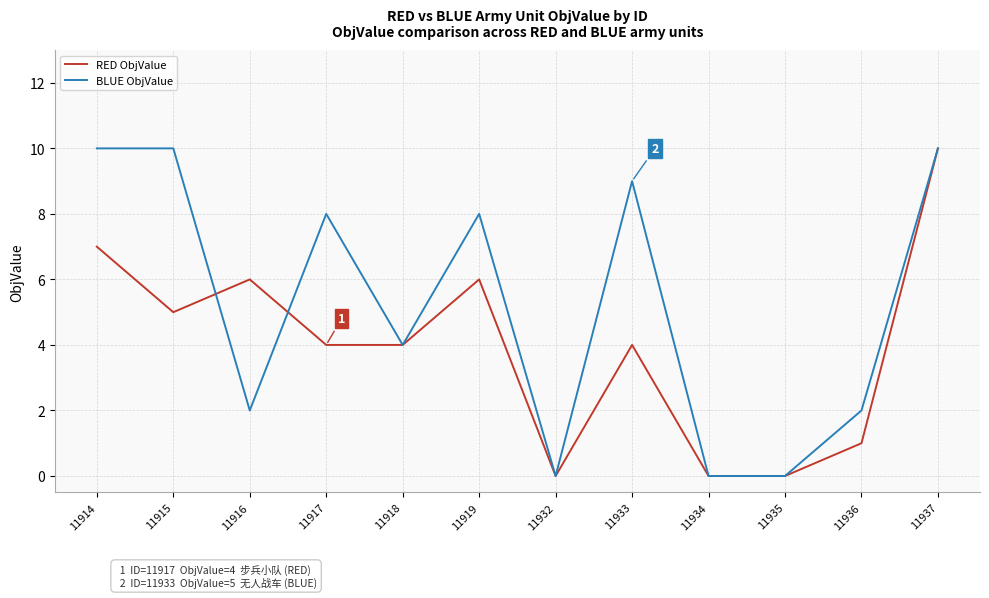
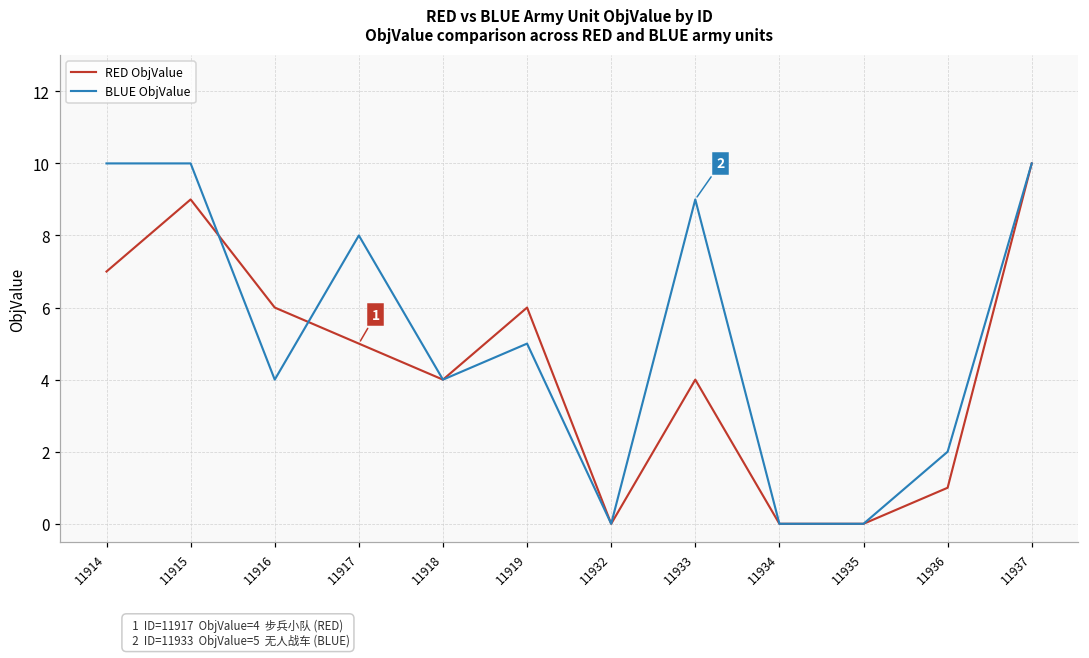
  {
    "RED ObjValue": {
      "11914": 7,
-     "11915": 5,
+     "11915": 9,
      "11916": 6,
-     "11917": 4,
+     "11917": 5,
      "11919": 6,
      "11933": 4,
      "11936": 1
    },
    "BLUE ObjValue": {
      "11914": 10,
      "11915": 10,
-     "11916": 2,
+     "11916": 4,
      "11917": 8,
-     "11919": 8,
+     "11919": 5,
      "11933": 9,
      "11936": 2
    }
  }
